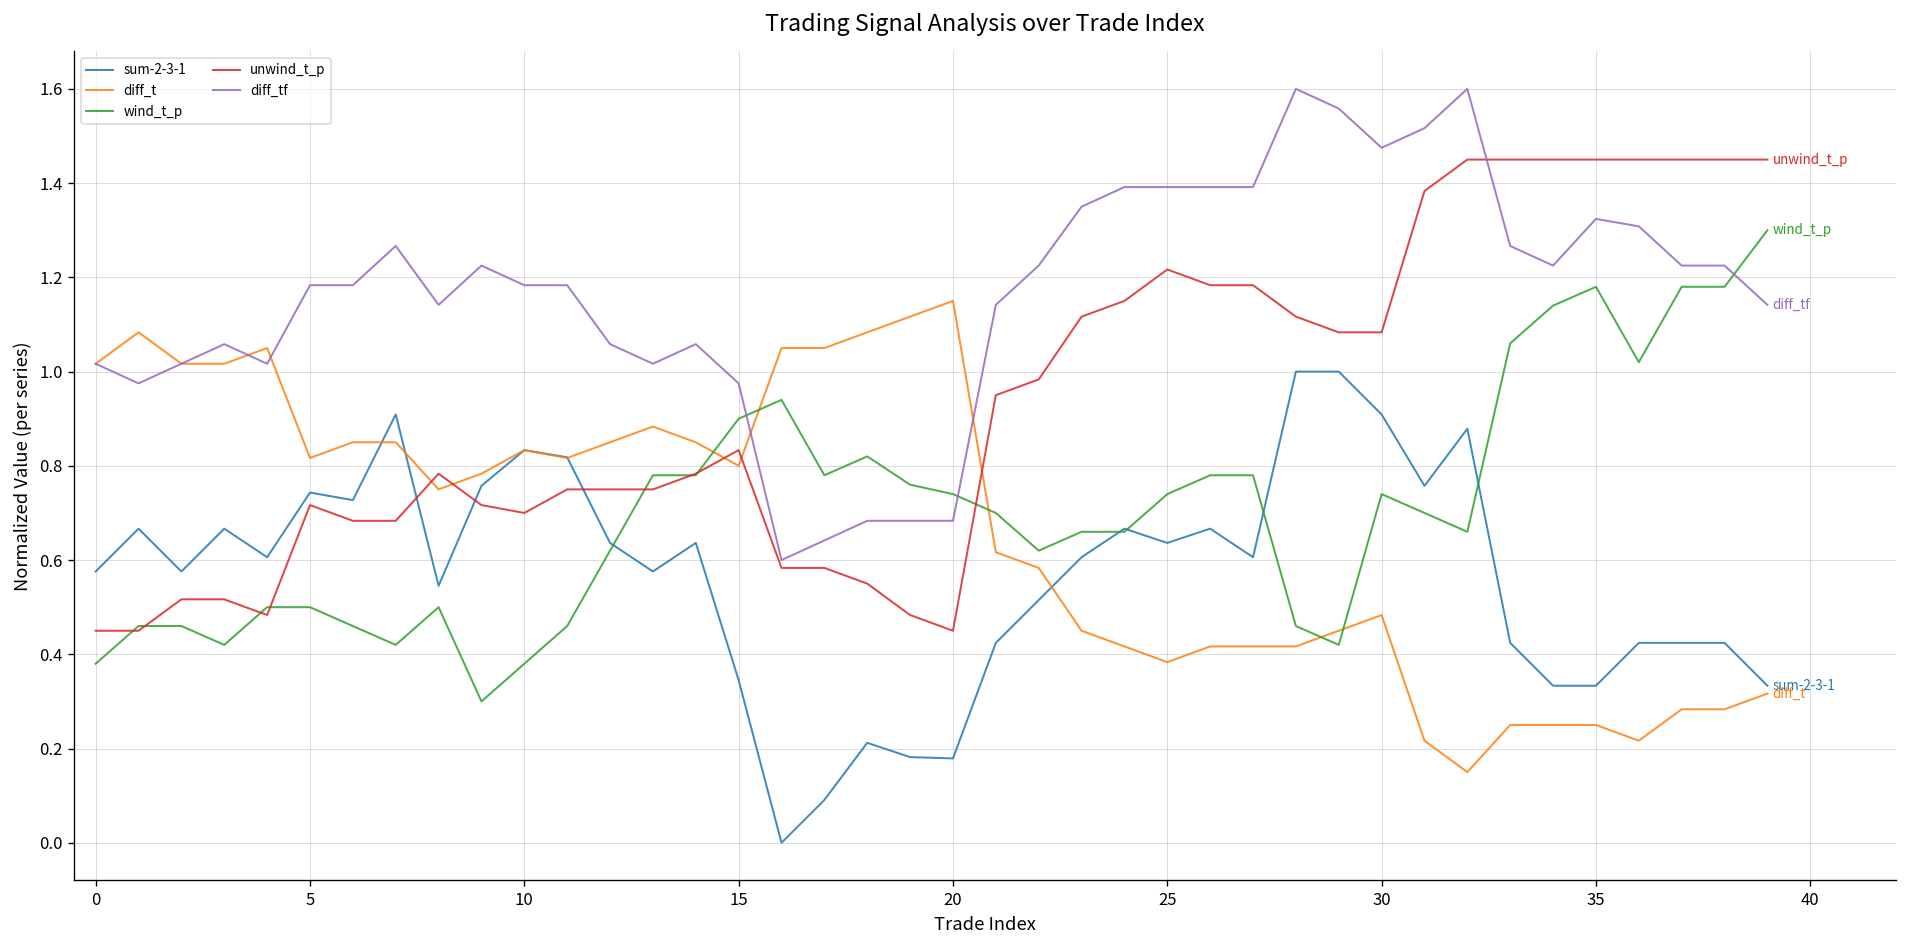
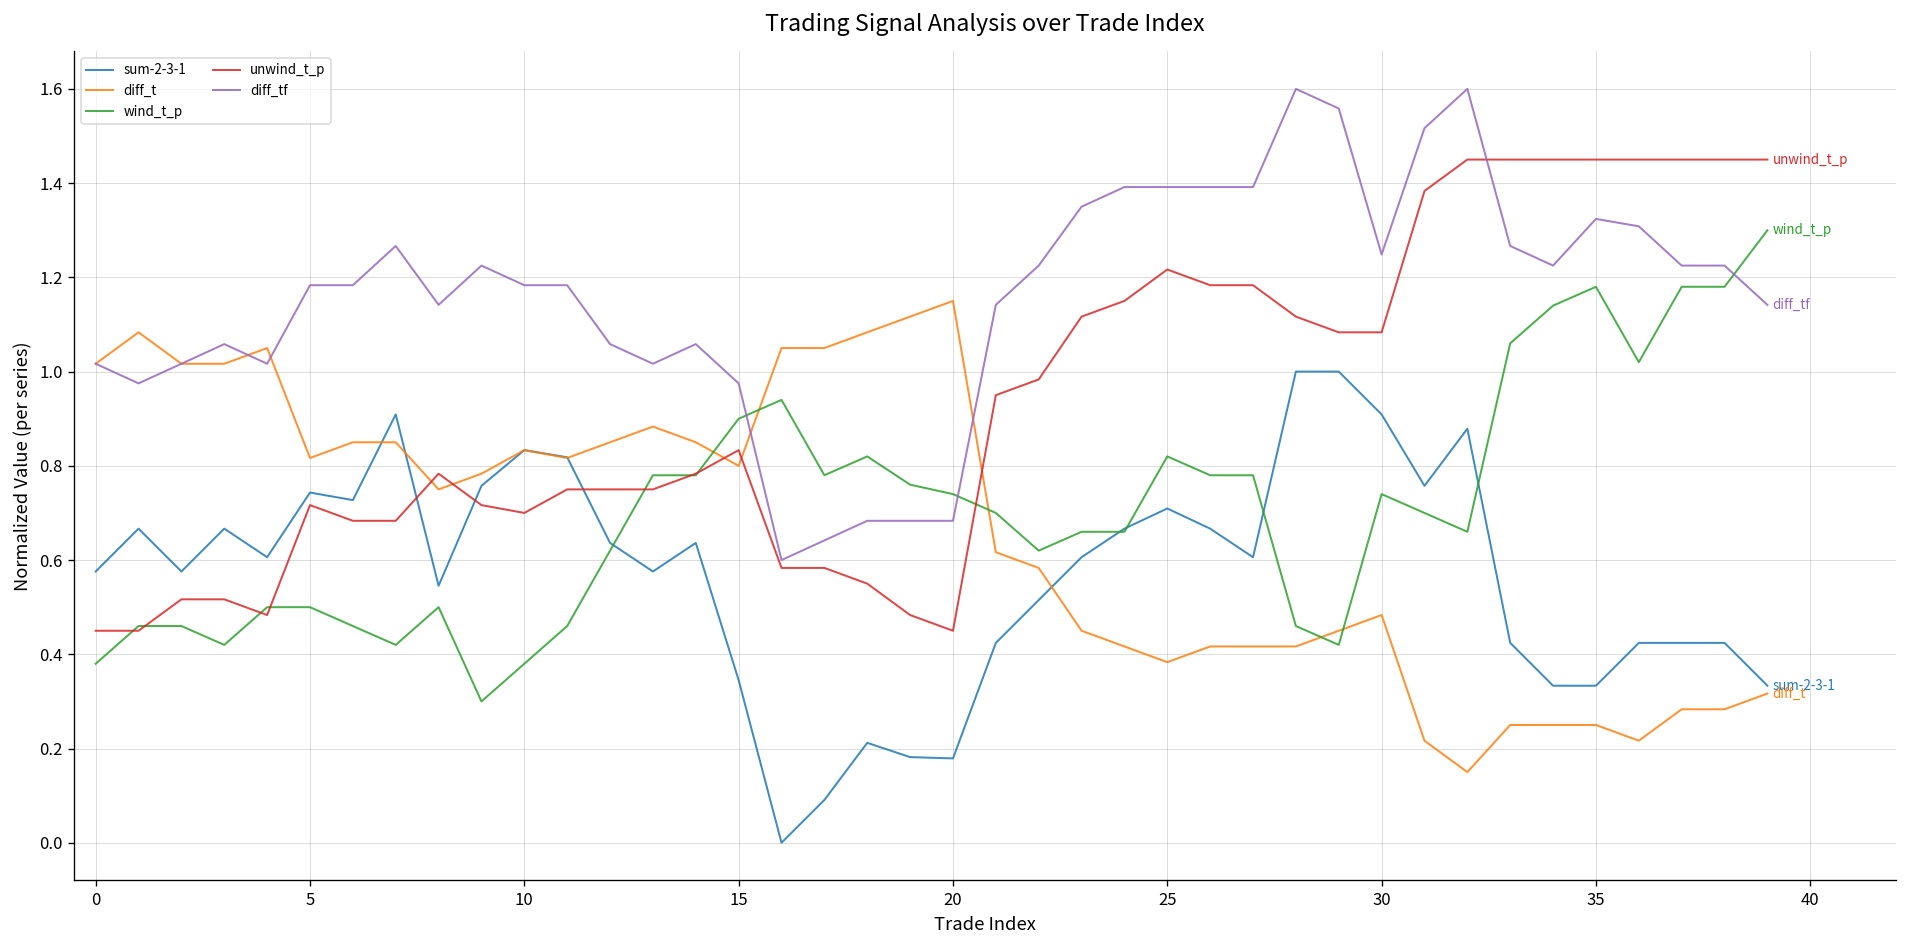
  {
    "sum-2-3-1": {
      "0": 0.58,
      "5": 0.74,
      "15": 0.35,
      "20": 0.18,
-     "25": 0.64,
+     "25": 0.71,
      "30": 0.91,
      "35": 0.33
    },
    "diff_t": {
      "5": 0.82,
      "15": 0.80,
      "20": 1.15,
      "25": 0.38,
      "30": 0.48,
      "35": 0.25
    },
    "wind_t_p": {
      "0": 0.38,
      "5": 0.50,
      "10": 0.38,
      "15": 0.90,
      "20": 0.74,
-     "25": 0.74,
+     "25": 0.82,
      "30": 0.74,
      "35": 1.18
    },
    "unwind_t_p": {
      "0": 0.45,
      "5": 0.72,
      "10": 0.70,
      "15": 0.83,
      "20": 0.45,
      "25": 1.22,
      "30": 1.08,
      "35": 1.45
    },
    "diff_tf": {
      "5": 1.18,
      "10": 1.18,
      "15": 0.98,
      "20": 0.68,
      "25": 1.39,
-     "30": 1.47,
+     "30": 1.25,
      "35": 1.32
    }
  }
